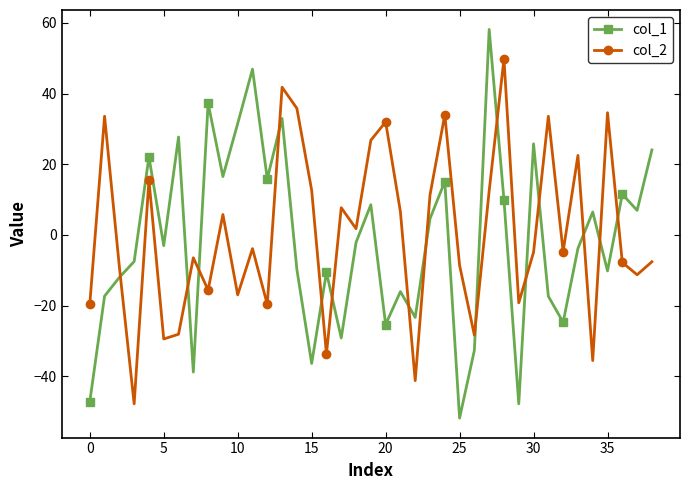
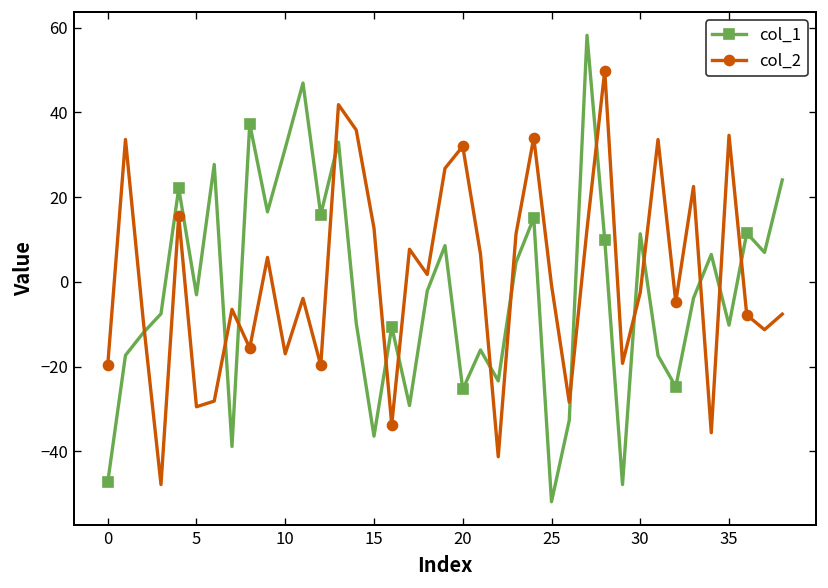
  {
    "col_1": {
      "0": -47,
      "5": -3,
      "10": 32,
      "15": -36,
      "20": -25,
      "25": -52,
-     "30": 26,
+     "30": 11,
      "35": -10
    },
    "col_2": {
      "0": -20,
      "5": -29,
      "10": -17,
      "15": 13,
      "20": 32,
-     "25": -9,
-     "30": -5,
+     "25": -1,
+     "30": -3,
      "35": 35
    }
  }
